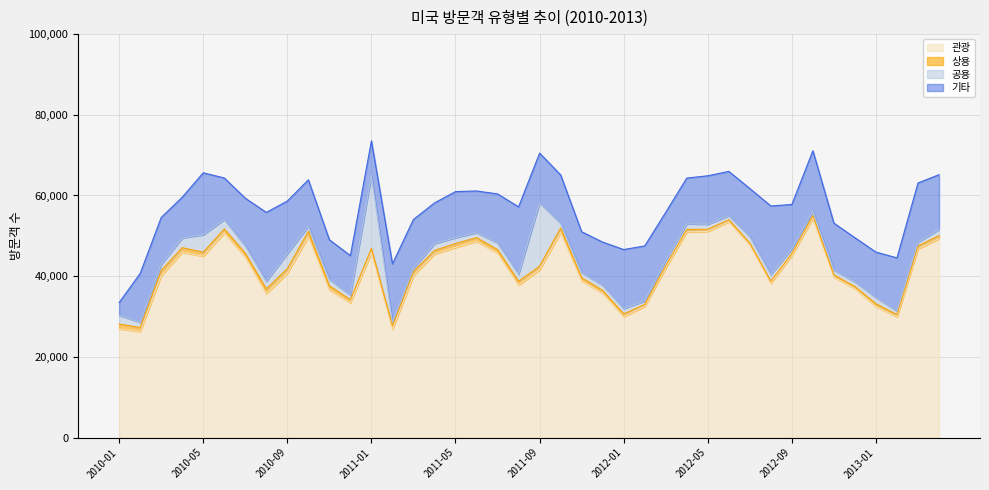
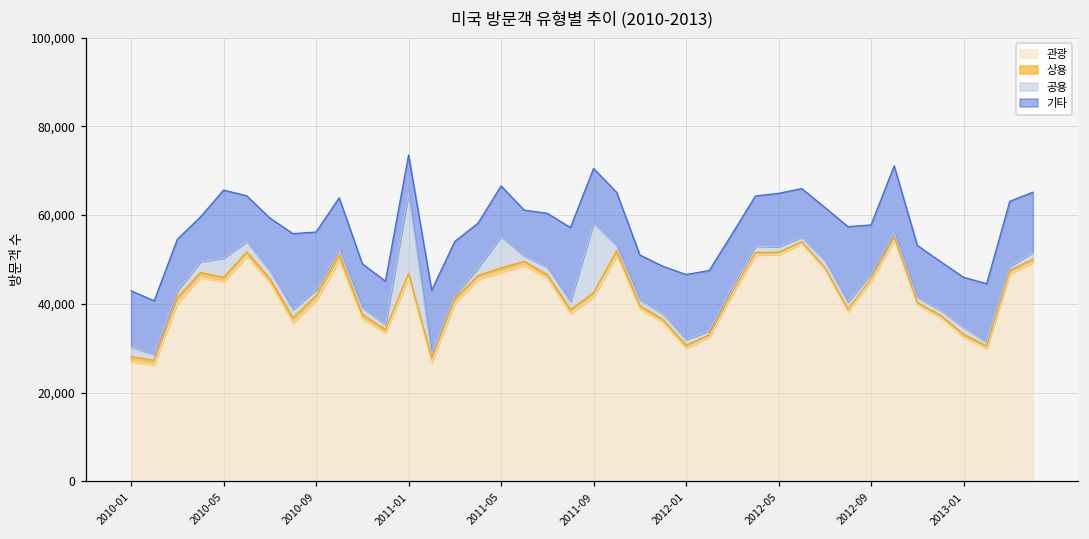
  {
    "관광": {
      "2010-01": "27,000",
      "2010-05": "45,000",
      "2010-09": "41,000",
      "2011-01": "46,000",
      "2011-05": "47,000",
      "2011-09": "42,000",
      "2012-01": "30,000",
      "2013-01": "32,000"
    },
    "상용": {
      "2010-01": "1,000",
      "2010-05": "1,000",
      "2010-09": "1,000",
      "2011-01": "1,000",
      "2011-05": "1,000",
      "2011-09": "1,000",
      "2012-01": "1,000",
      "2013-01": "1,000"
    },
    "공용": {
      "2010-01": "2,000",
      "2010-05": "4,000",
-     "2010-09": "4,000",
+     "2010-09": "1,000",
      "2011-01": "18,000",
-     "2011-05": "1,000",
+     "2011-05": "7,000",
      "2011-09": "16,000",
      "2012-01": "1,000",
      "2012-05": "1,000",
      "2012-09": "1,000",
      "2013-01": "2,000"
    },
    "기타": {
-     "2010-01": "3,000",
+     "2010-01": "13,000",
      "2010-05": "15,000",
      "2010-09": "13,000",
      "2011-01": "9,000",
      "2011-05": "11,000",
      "2011-09": "12,000",
      "2012-01": "15,000",
      "2012-05": "12,000",
      "2012-09": "11,000",
      "2013-01": "11,000"
    }
  }
